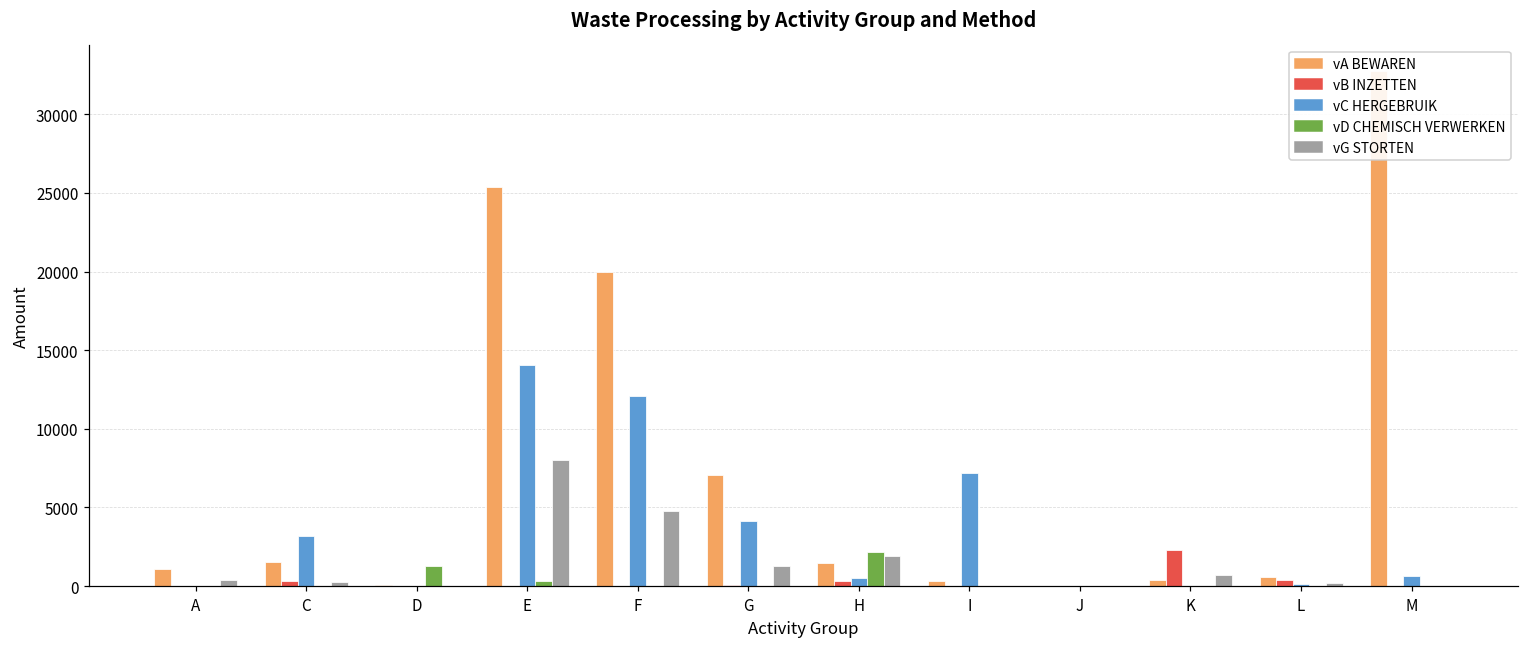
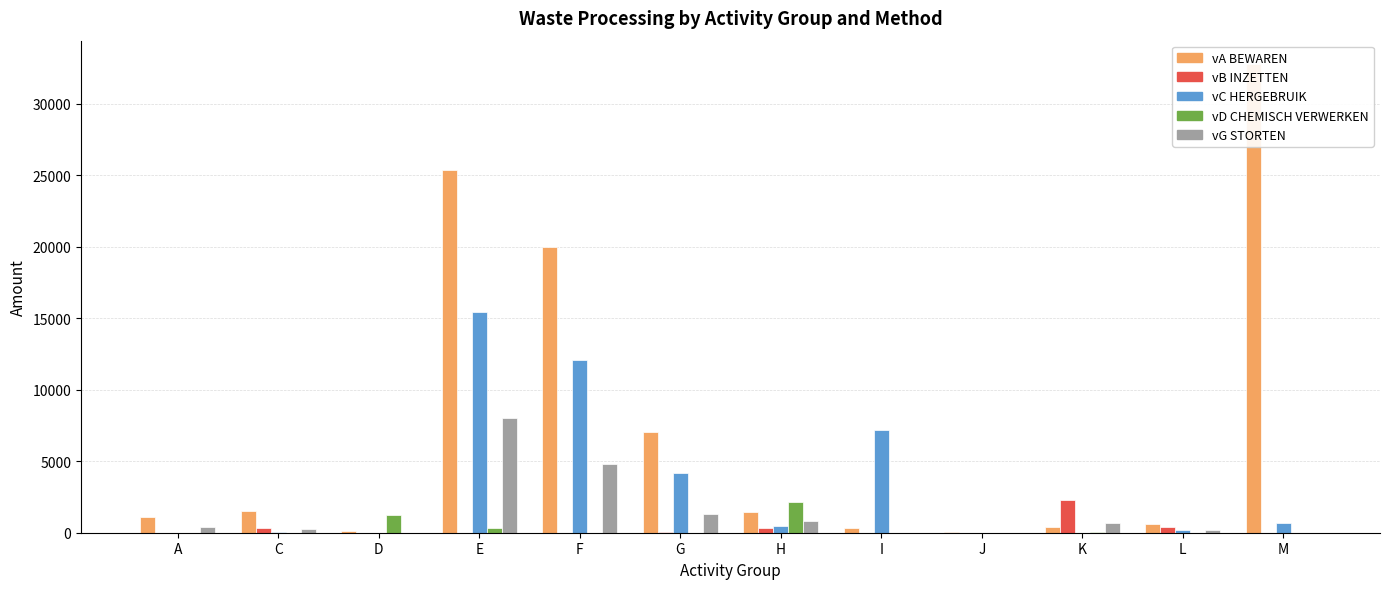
  {
    "vA BEWAREN": {
      "A": 1100,
      "C": 1500,
      "E": 25400,
      "F": 20000,
      "G": 7100,
      "H": 1500,
      "I": 300,
      "K": 400,
      "L": 600
    },
    "vB INZETTEN": {
      "A": 0,
      "C": 300,
      "D": 0,
      "E": 0,
      "F": 0,
      "H": 300,
      "I": 0,
      "J": 0,
      "K": 2300,
      "L": 400,
      "M": 0
    },
    "vC HERGEBRUIK": {
-     "C": 3200,
+     "C": 100,
      "D": 0,
-     "E": 14100,
+     "E": 15500,
      "F": 12100,
      "G": 4200,
      "H": 500,
      "I": 7200,
      "J": 0,
      "K": 0,
      "M": 700
    },
    "vD CHEMISCH VERWERKEN": {
      "A": 0,
      "C": 0,
      "D": 1200,
      "E": 300,
      "H": 2100,
      "I": 0,
      "J": 0,
      "L": 0,
      "M": 0
    },
    "vG STORTEN": {
      "A": 400,
      "C": 300,
      "E": 8000,
      "F": 4800,
      "G": 1300,
-     "H": 1900,
+     "H": 800,
      "J": 0,
      "K": 700,
      "L": 200,
      "M": 0
    }
  }
